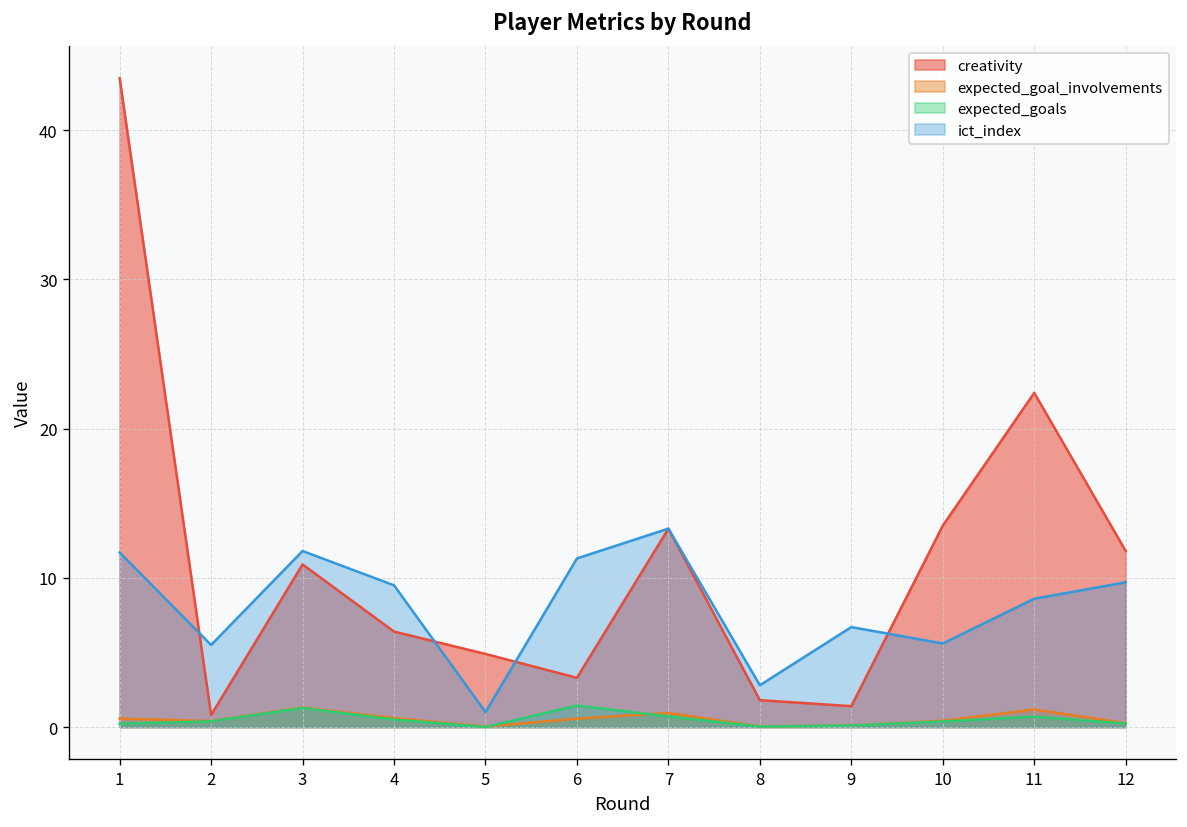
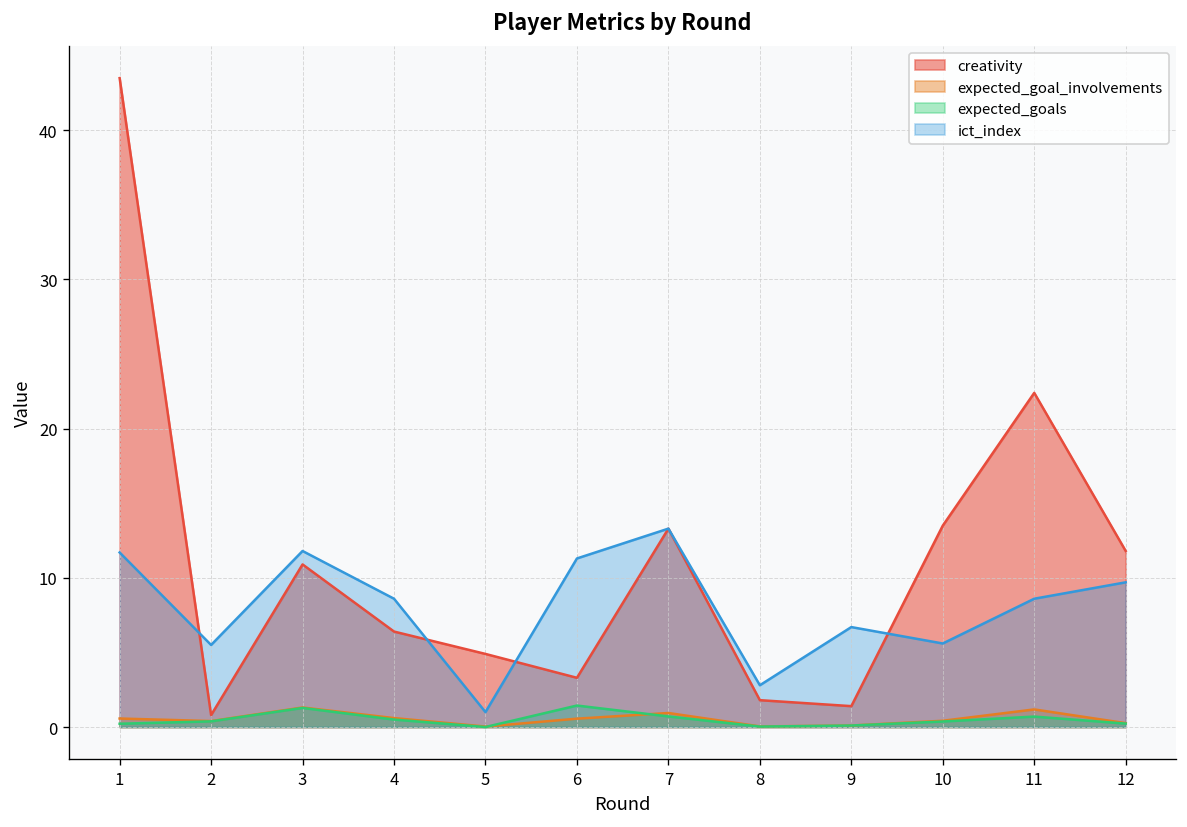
  {
    "expected_goals": {
      "1": 0.2,
      "6": 1.4,
      "7": 0.7,
      "11": 0.7
    },
    "ict_index": {
      "1": 11.7,
      "2": 5.5,
      "3": 11.8,
-     "4": 9.5,
+     "4": 8.6,
      "5": 1.0,
      "6": 11.3,
      "8": 2.8,
      "9": 6.7,
      "10": 5.6,
      "11": 8.6,
      "12": 9.7
    }
  }
